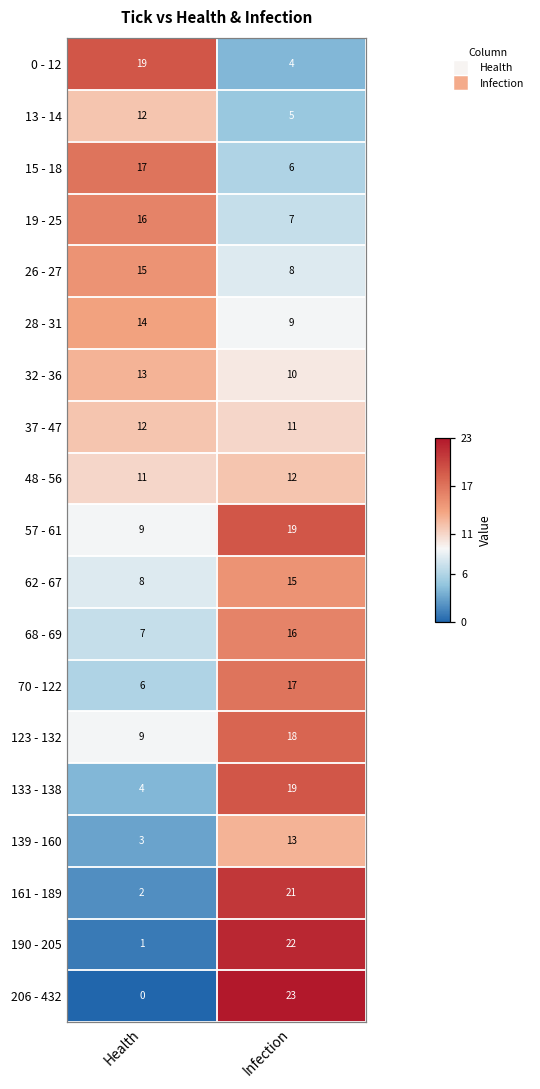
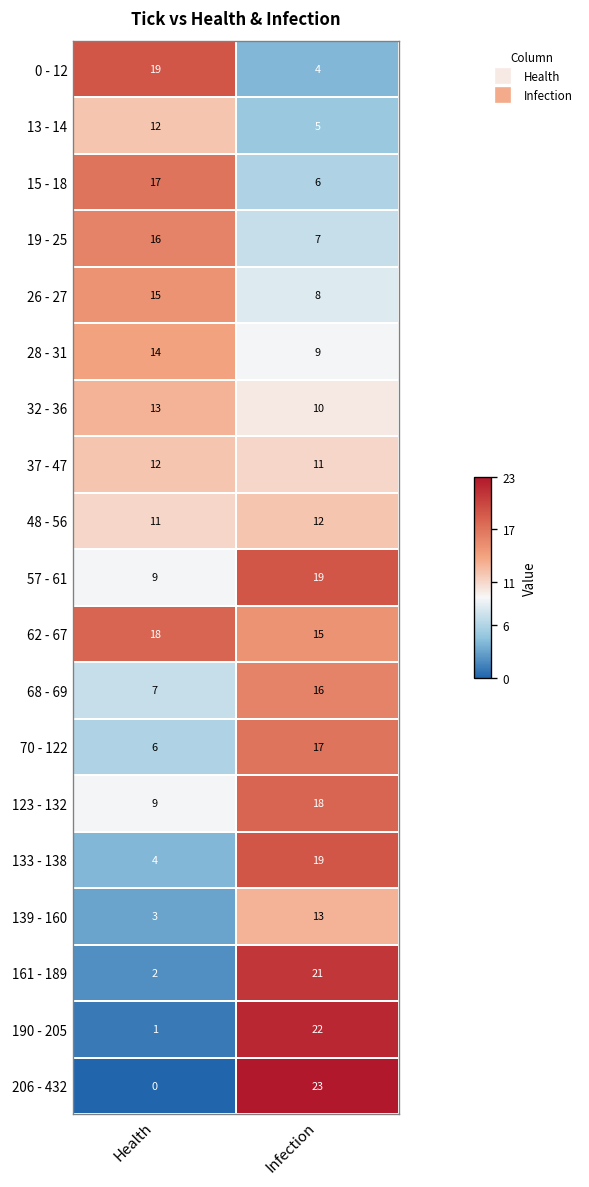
  {
    "0 - 12": {
      "Health": 19,
      "Infection": 4
    },
    "13 - 14": {
      "Health": 12,
      "Infection": 5
    },
    "15 - 18": {
      "Health": 17,
      "Infection": 6
    },
    "19 - 25": {
      "Health": 16,
      "Infection": 7
    },
    "26 - 27": {
      "Health": 15,
      "Infection": 8
    },
    "28 - 31": {
      "Health": 14,
      "Infection": 9
    },
    "32 - 36": {
      "Health": 13,
      "Infection": 10
    },
    "37 - 47": {
      "Health": 12,
      "Infection": 11
    },
    "48 - 56": {
      "Health": 11,
      "Infection": 12
    },
    "57 - 61": {
      "Health": 9,
      "Infection": 19
    },
    "62 - 67": {
-     "Health": 8,
+     "Health": 18,
      "Infection": 15
    },
    "68 - 69": {
      "Health": 7,
      "Infection": 16
    },
    "70 - 122": {
      "Health": 6,
      "Infection": 17
    },
    "123 - 132": {
      "Health": 9,
      "Infection": 18
    },
    "133 - 138": {
      "Health": 4,
      "Infection": 19
    },
    "139 - 160": {
      "Health": 3,
      "Infection": 13
    },
    "161 - 189": {
      "Health": 2,
      "Infection": 21
    },
    "190 - 205": {
      "Health": 1,
      "Infection": 22
    },
    "206 - 432": {
      "Health": 0,
      "Infection": 23
    }
  }
